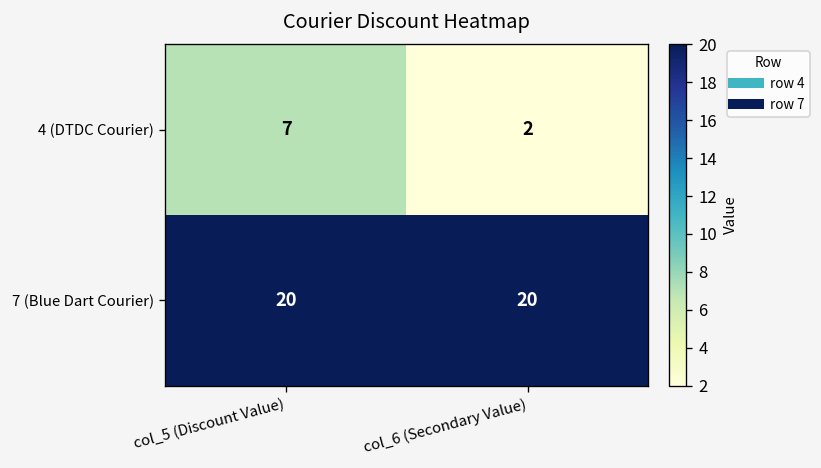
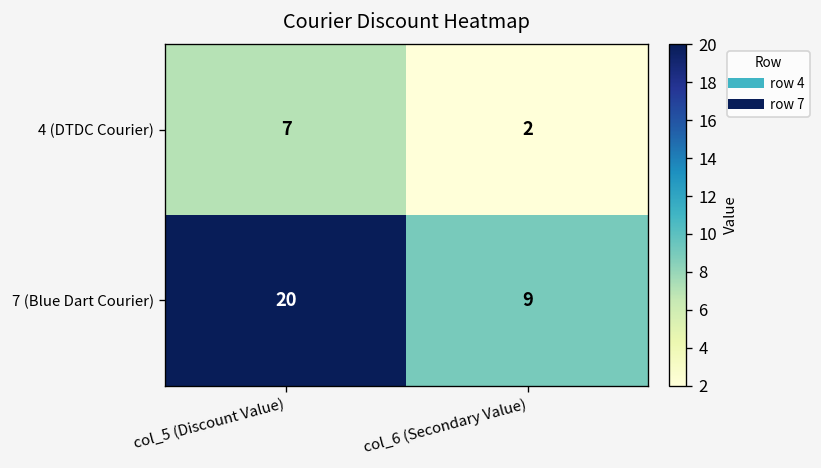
  {
    "4 (DTDC Courier)": {
      "col_5 (Discount Value)": 7,
      "col_6 (Secondary Value)": 2
    },
    "7 (Blue Dart Courier)": {
      "col_5 (Discount Value)": 20,
-     "col_6 (Secondary Value)": 20
+     "col_6 (Secondary Value)": 9
    }
  }
